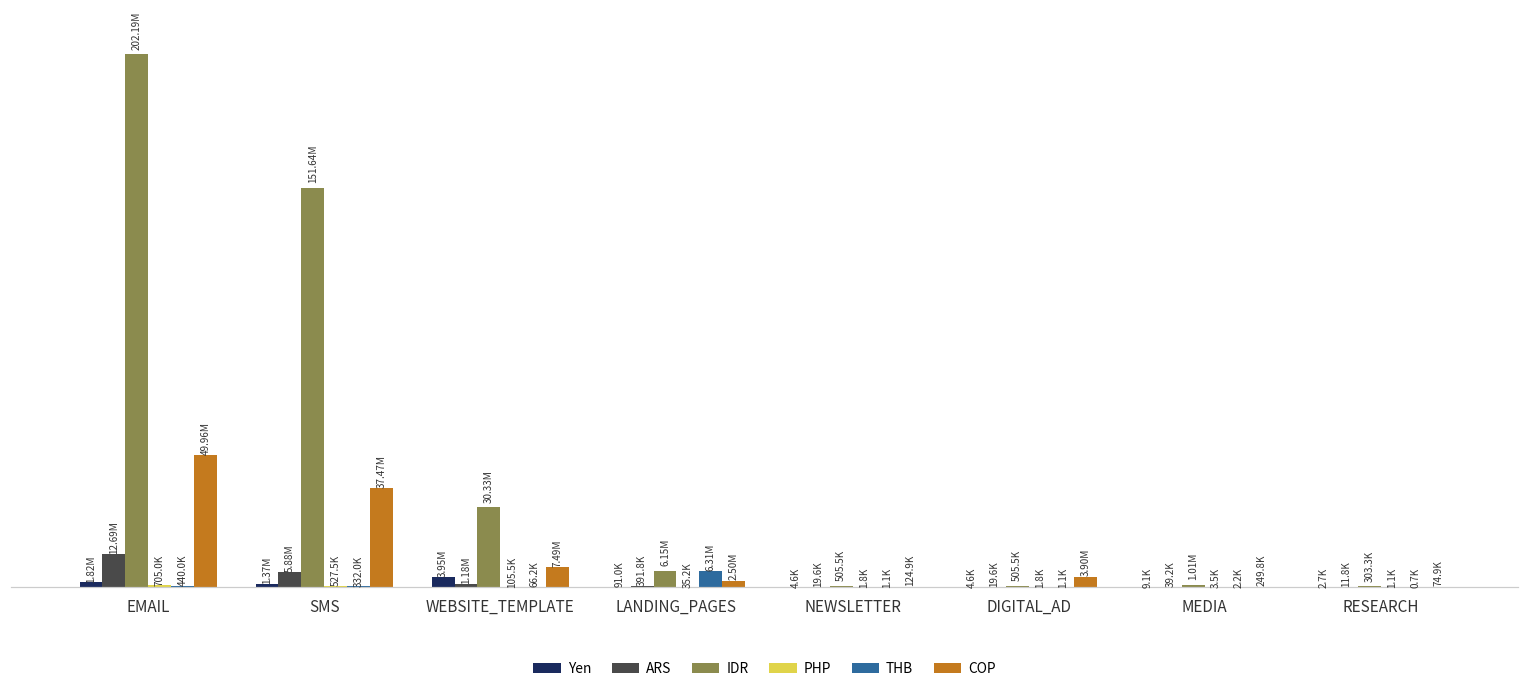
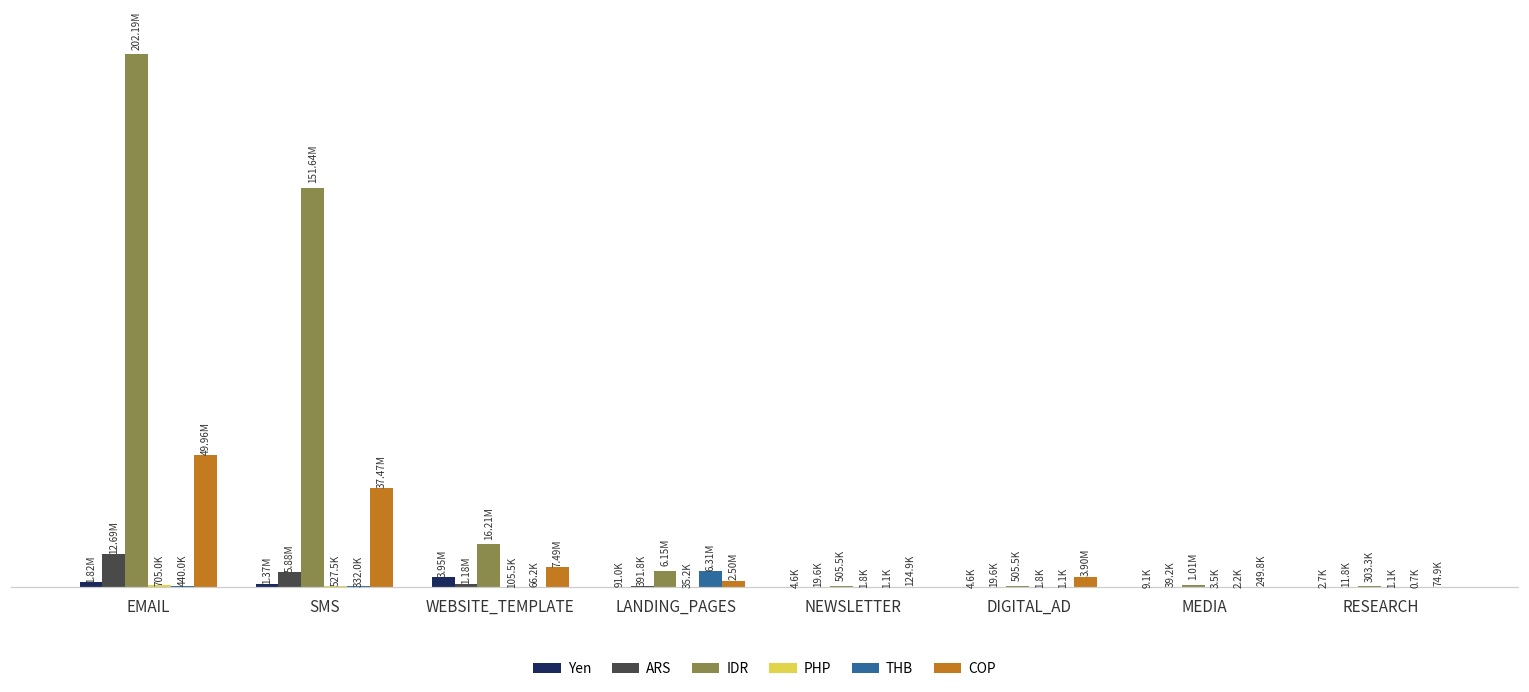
  {
    "Yen": {
      "EMAIL": "1.82M",
      "SMS": "1.37M",
      "WEBSITE_TEMPLATE": "3.95M",
      "LANDING_PAGES": "91.0K",
      "NEWSLETTER": "4.6K",
      "DIGITAL_AD": "4.6K",
      "MEDIA": "9.1K",
      "RESEARCH": "2.7K"
    },
    "ARS": {
      "EMAIL": "12.69M",
      "SMS": "5.88M",
      "WEBSITE_TEMPLATE": "1.18M",
      "LANDING_PAGES": "391.8K",
      "NEWSLETTER": "19.6K",
      "DIGITAL_AD": "19.6K",
      "MEDIA": "39.2K",
      "RESEARCH": "11.8K"
    },
    "IDR": {
      "EMAIL": "202.19M",
      "SMS": "151.64M",
-     "WEBSITE_TEMPLATE": "30.33M",
+     "WEBSITE_TEMPLATE": "16.21M",
      "LANDING_PAGES": "6.15M",
      "NEWSLETTER": "505.5K",
      "DIGITAL_AD": "505.5K",
      "MEDIA": "1.01M",
      "RESEARCH": "303.3K"
    },
    "PHP": {
      "EMAIL": "705.0K",
      "SMS": "527.5K",
      "WEBSITE_TEMPLATE": "105.5K",
      "LANDING_PAGES": "35.2K",
      "NEWSLETTER": "1.8K",
      "DIGITAL_AD": "1.8K",
      "MEDIA": "3.5K",
      "RESEARCH": "1.1K"
    },
    "THB": {
      "EMAIL": "440.0K",
      "SMS": "332.0K",
      "WEBSITE_TEMPLATE": "66.2K",
      "LANDING_PAGES": "6.31M",
      "NEWSLETTER": "1.1K",
      "DIGITAL_AD": "1.1K",
      "MEDIA": "2.2K",
      "RESEARCH": "0.7K"
    },
    "COP": {
      "EMAIL": "49.96M",
      "SMS": "37.47M",
      "WEBSITE_TEMPLATE": "7.49M",
      "LANDING_PAGES": "2.50M",
      "NEWSLETTER": "124.9K",
      "DIGITAL_AD": "3.90M",
      "MEDIA": "249.8K",
      "RESEARCH": "74.9K"
    }
  }
